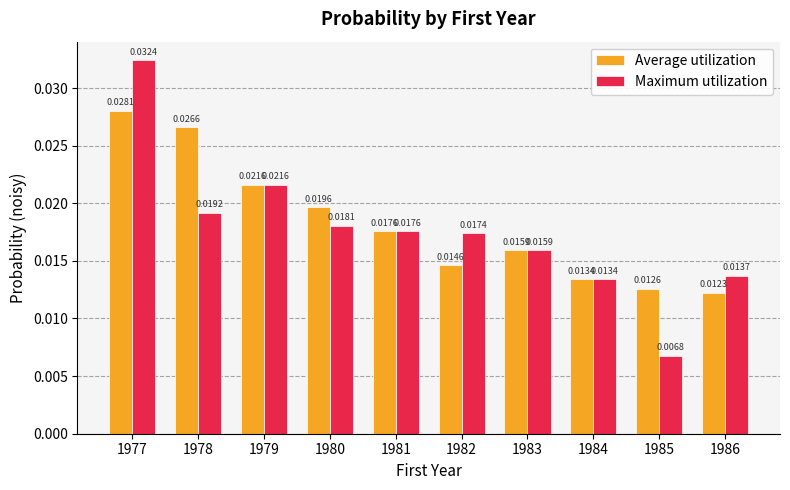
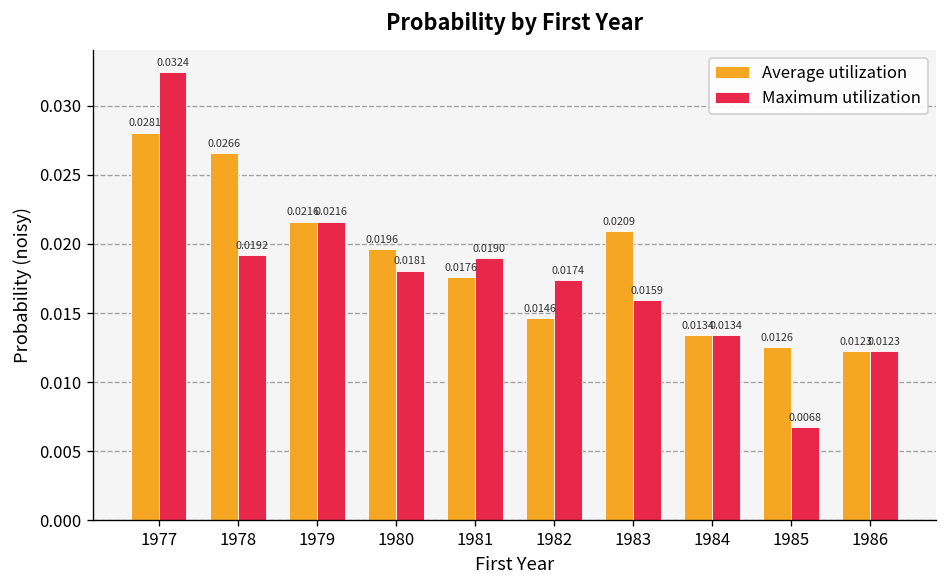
  {
    "Average utilization": {
      "1977": 0.0281,
      "1978": 0.0266,
      "1980": 0.0196,
      "1982": 0.0146,
-     "1983": 0.0159,
+     "1983": 0.0209,
      "1985": 0.0126,
      "1986": 0.0123
    },
    "Maximum utilization": {
      "1977": 0.0324,
      "1978": 0.0192,
      "1980": 0.0181,
-     "1981": 0.0176,
+     "1981": 0.0190,
      "1982": 0.0174,
      "1985": 0.0068,
-     "1986": 0.0137
+     "1986": 0.0123
    }
  }
